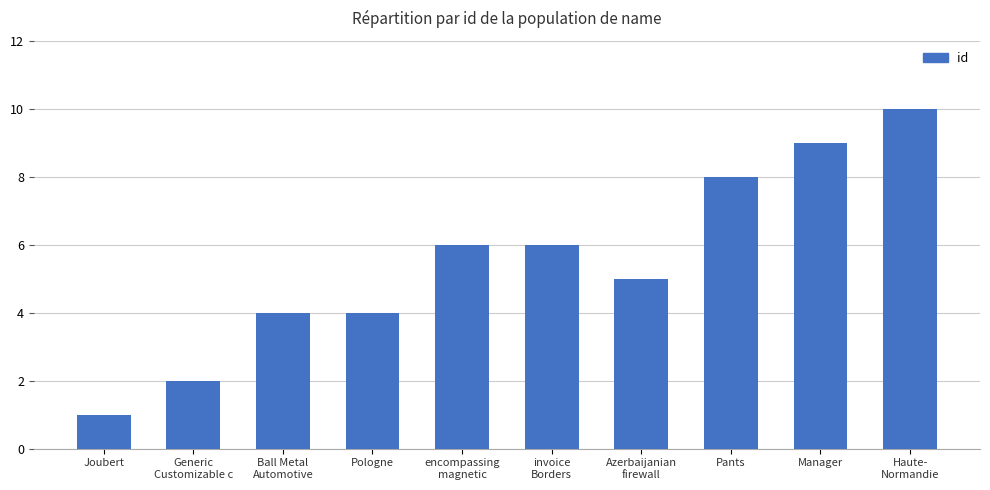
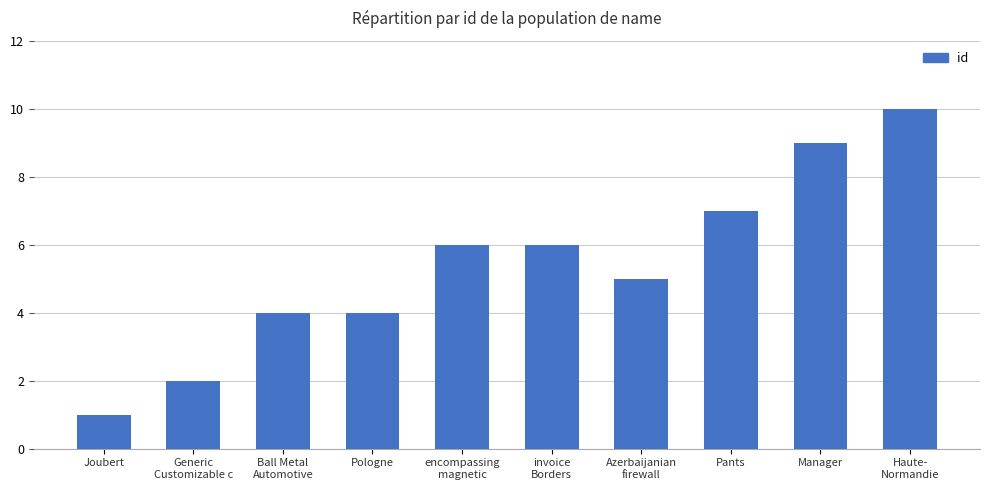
  {
    "Joubert": 1,
    "Generic Customizable c": 2,
    "Ball Metal Automotive": 4,
    "Pologne": 4,
    "encompassing magnetic": 6,
    "invoice Borders": 6,
    "Azerbaijanian firewall": 5,
-   "Pants": 8,
+   "Pants": 7,
    "Manager": 9,
    "Haute- Normandie": 10
  }
